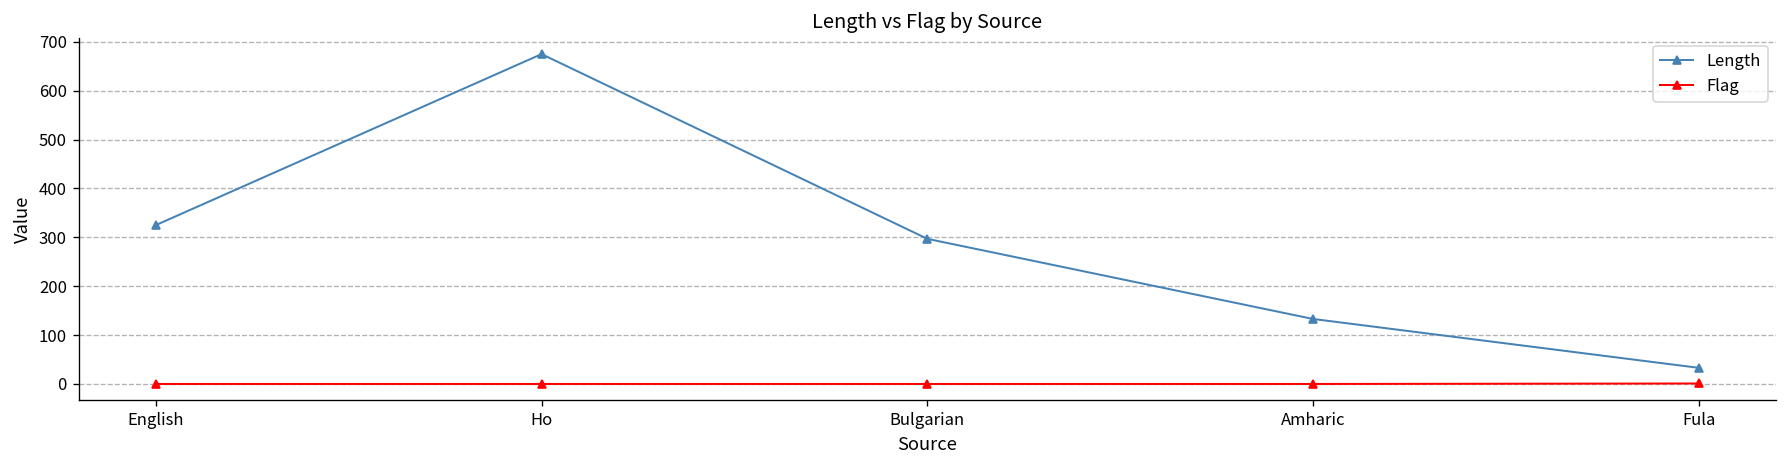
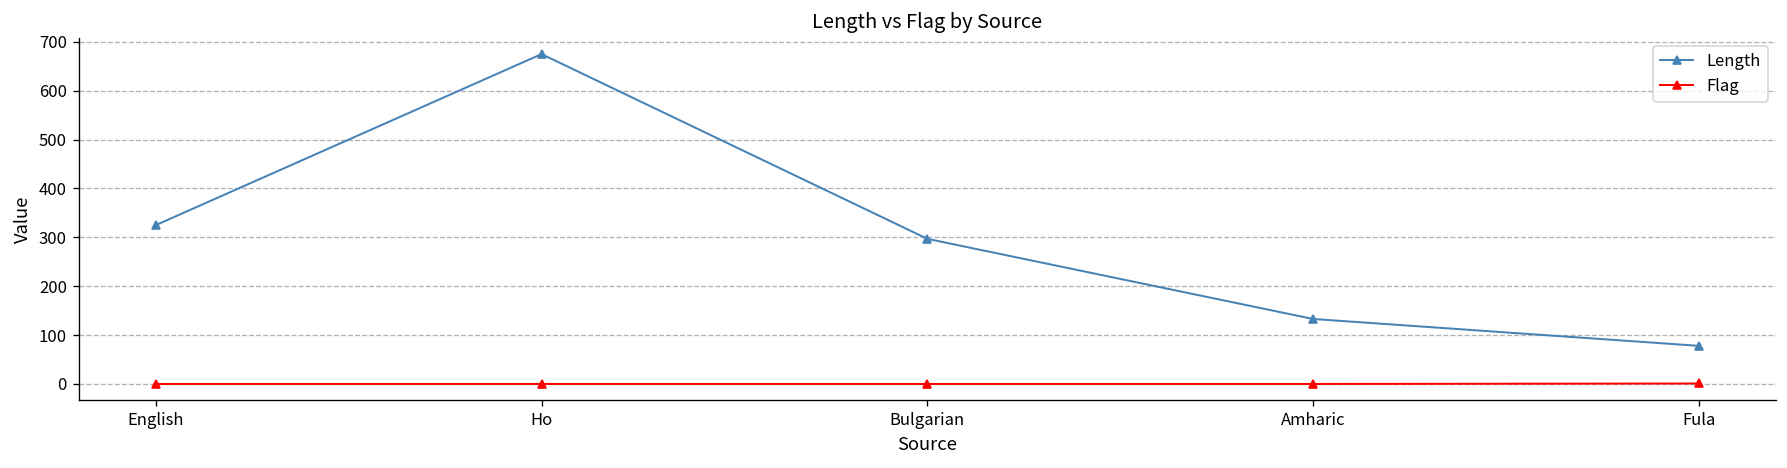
  {
    "Length": {
      "English": 330,
      "Ho": 680,
      "Bulgarian": 300,
      "Amharic": 130,
-     "Fula": 30
+     "Fula": 80
    },
    "Flag": {
      "English": 0,
      "Ho": 0,
      "Bulgarian": 0,
      "Amharic": 0,
      "Fula": 0
    }
  }
